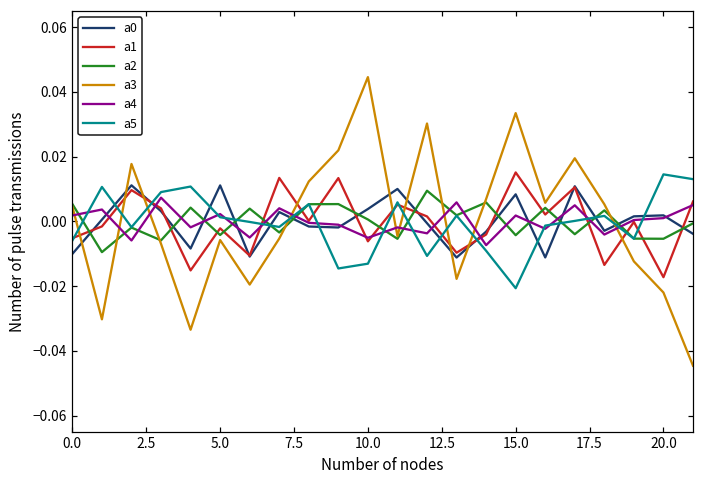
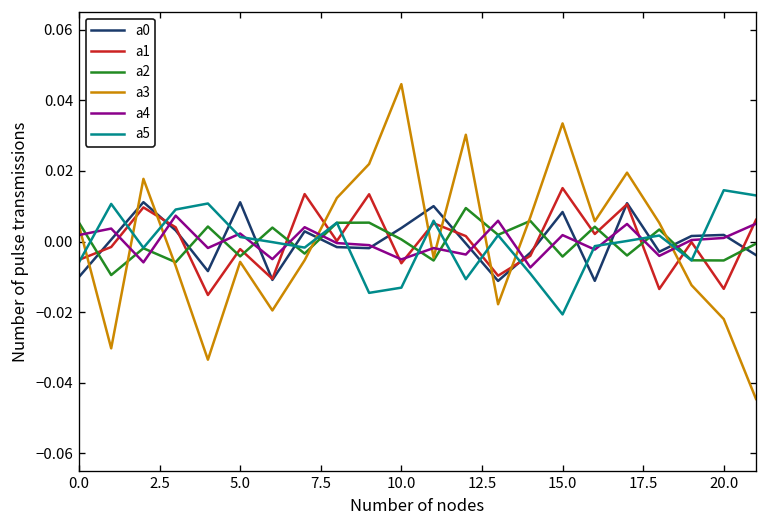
  {
    "a0": {
      "0.0": -0.010,
      "5.0": 0.011,
      "10.0": 0.004,
      "15.0": 0.008
    },
    "a1": {
      "5.0": -0.002,
      "10.0": -0.006,
      "15.0": 0.015,
-     "20.0": -0.017
+     "20.0": -0.013
    },
    "a2": {
      "5.0": -0.004,
      "10.0": 0.001,
      "15.0": -0.004,
      "20.0": -0.005
    },
    "a3": {
      "5.0": -0.006,
      "10.0": 0.045,
      "15.0": 0.033,
      "20.0": -0.022
    },
    "a4": {
      "0.0": 0.002,
      "5.0": 0.002,
      "10.0": -0.005,
      "15.0": 0.002
    },
    "a5": {
      "5.0": 0.001,
      "10.0": -0.013,
      "15.0": -0.021,
      "20.0": 0.015
    }
  }
